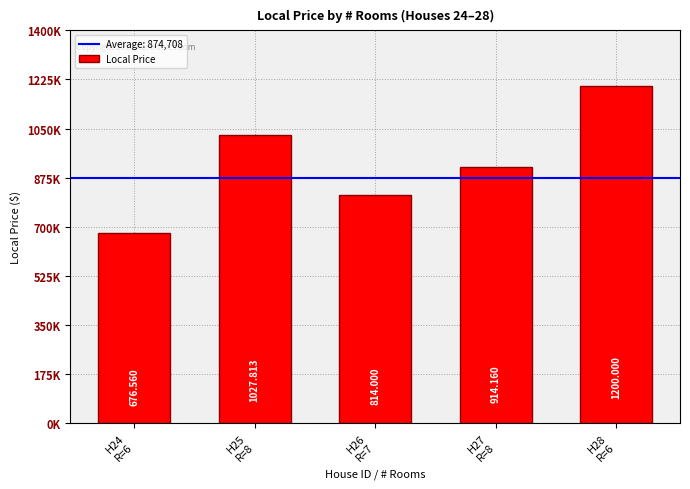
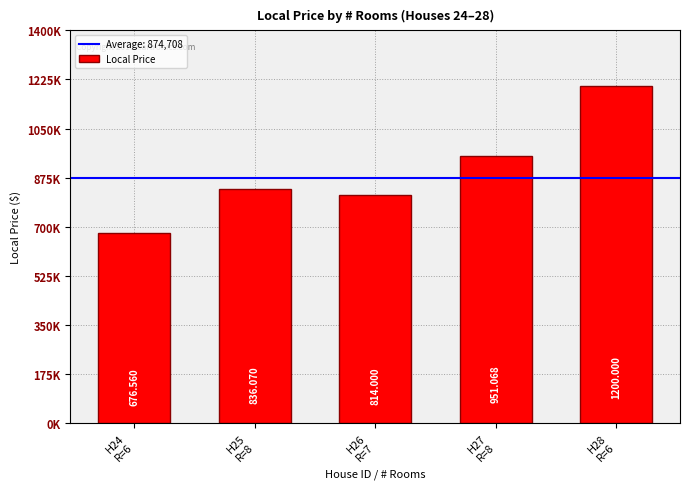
  {
-   "H25 R=8": 1027.813,
-   "H27 R=8": 914.160
+   "H25 R=8": 836.070,
+   "H27 R=8": 951.068
  }
